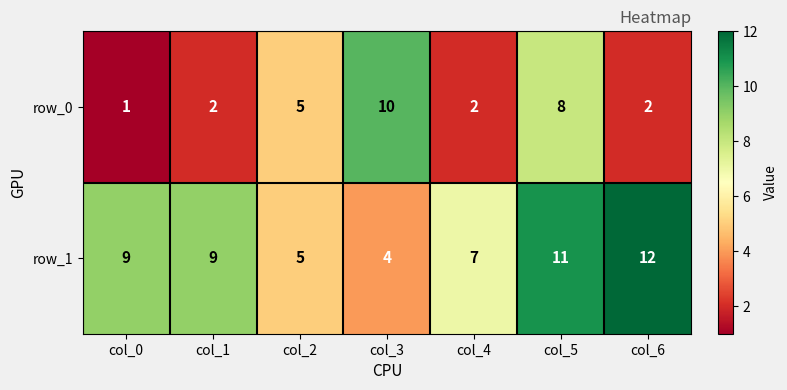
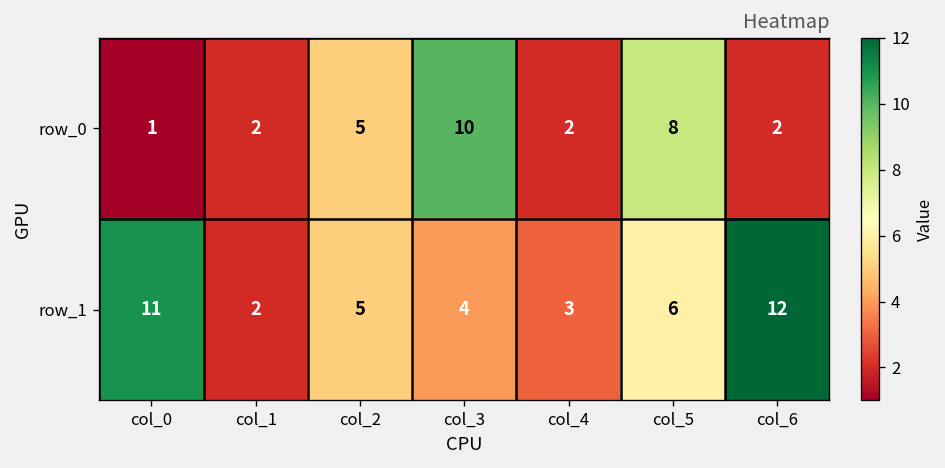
  {
    "row_0": {
      "col_0": 1,
      "col_1": 2,
      "col_2": 5,
      "col_3": 10,
      "col_4": 2,
      "col_5": 8,
      "col_6": 2
    },
    "row_1": {
-     "col_0": 9,
-     "col_1": 9,
+     "col_0": 11,
+     "col_1": 2,
      "col_2": 5,
      "col_3": 4,
-     "col_4": 7,
-     "col_5": 11,
+     "col_4": 3,
+     "col_5": 6,
      "col_6": 12
    }
  }
